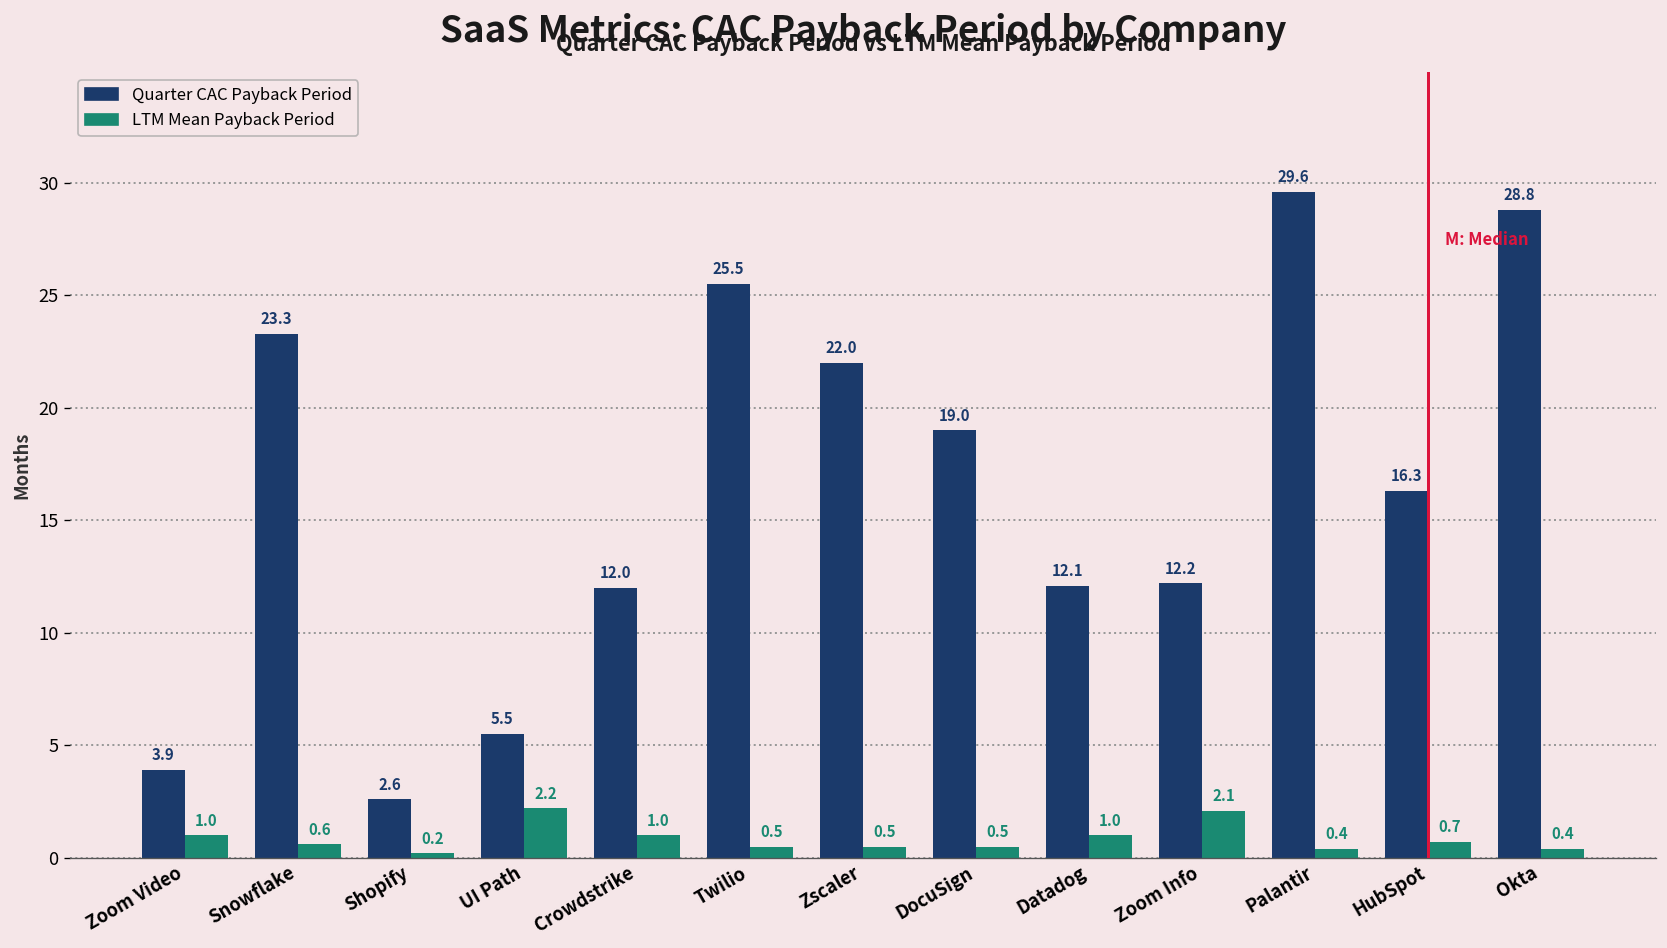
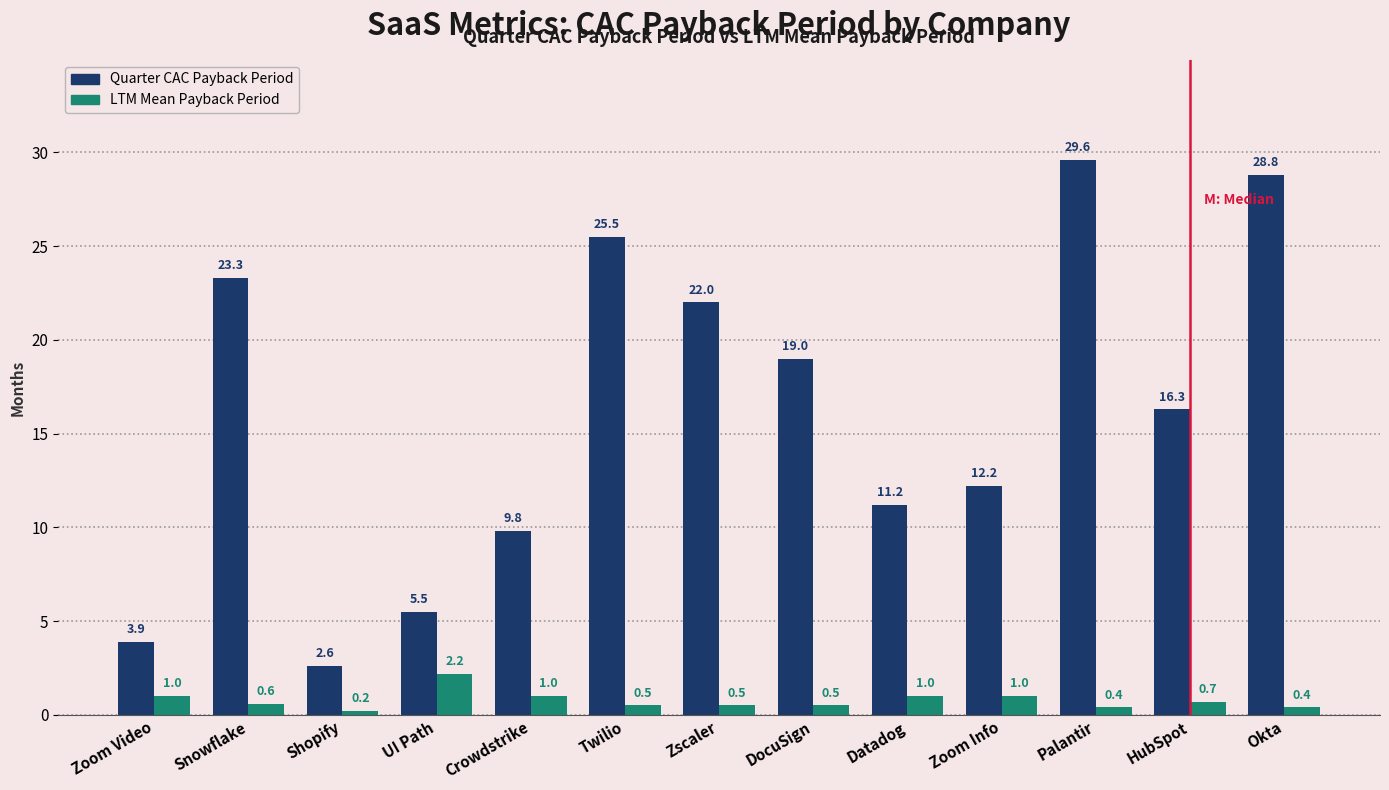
  {
    "Quarter CAC Payback Period": {
      "Zoom Video": 3.9,
      "Snowflake": 23.3,
      "Shopify": 2.6,
      "UI Path": 5.5,
-     "Crowdstrike": 12.0,
+     "Crowdstrike": 9.8,
      "Twilio": 25.5,
      "Zscaler": 22.0,
      "DocuSign": 19.0,
-     "Datadog": 12.1,
+     "Datadog": 11.2,
      "Zoom Info": 12.2,
      "Palantir": 29.6,
      "HubSpot": 16.3,
      "Okta": 28.8
    },
    "LTM Mean Payback Period": {
      "Zoom Video": 1.0,
      "Snowflake": 0.6,
      "Shopify": 0.2,
      "UI Path": 2.2,
      "Crowdstrike": 1.0,
      "Twilio": 0.5,
      "Zscaler": 0.5,
      "DocuSign": 0.5,
      "Datadog": 1.0,
-     "Zoom Info": 2.1,
+     "Zoom Info": 1.0,
      "Palantir": 0.4,
      "HubSpot": 0.7,
      "Okta": 0.4
    }
  }
